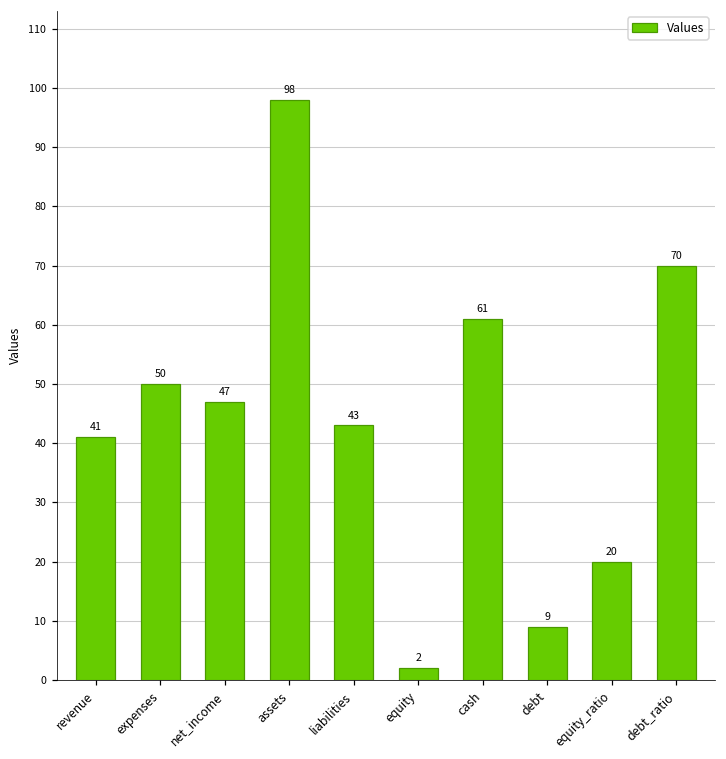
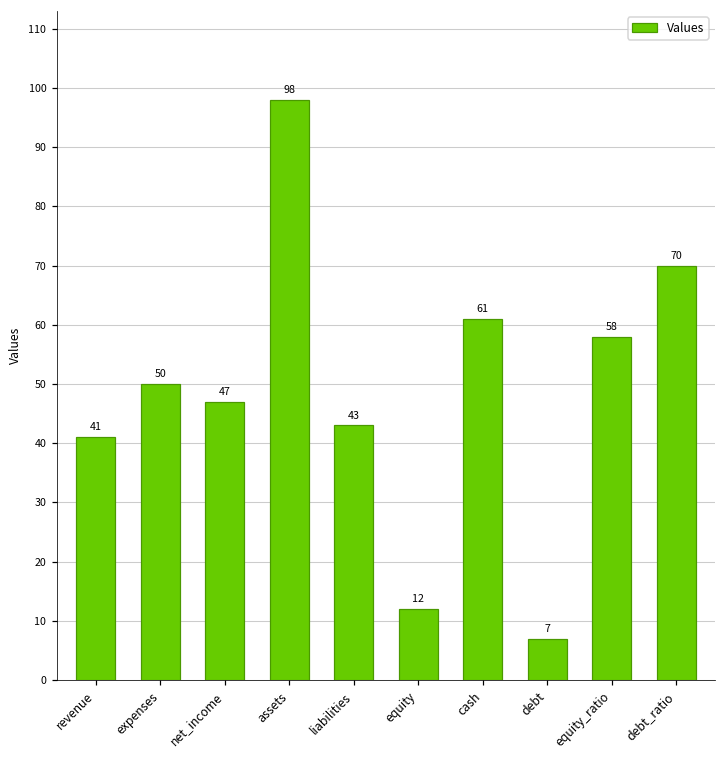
  {
    "revenue": 41,
    "expenses": 50,
    "net_income": 47,
    "assets": 98,
    "liabilities": 43,
-   "equity": 2,
+   "equity": 12,
    "cash": 61,
-   "debt": 9,
-   "equity_ratio": 20,
+   "debt": 7,
+   "equity_ratio": 58,
    "debt_ratio": 70
  }
